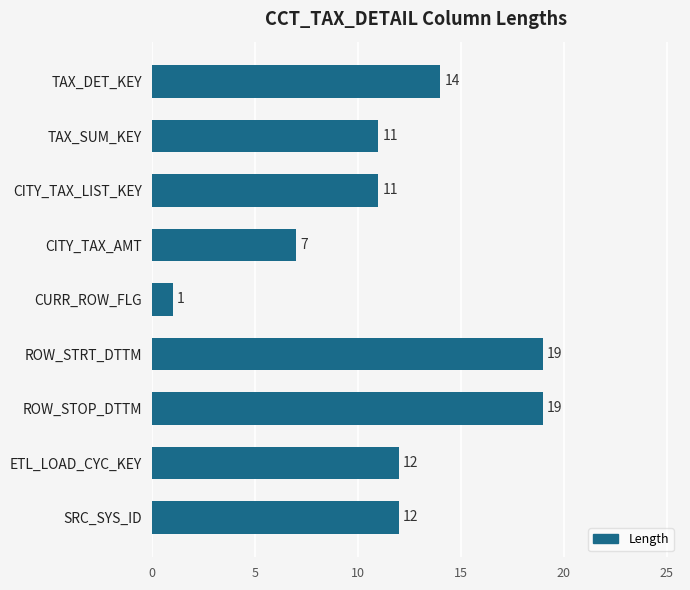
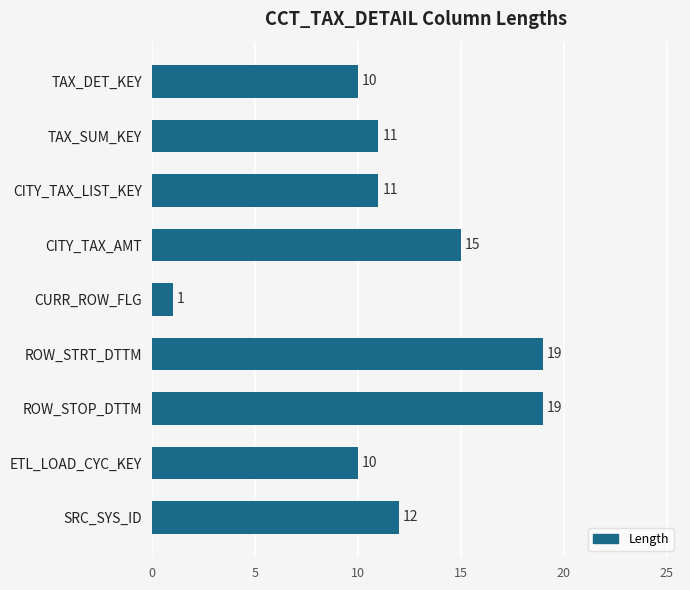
  {
-   "TAX_DET_KEY": 14,
+   "TAX_DET_KEY": 10,
    "TAX_SUM_KEY": 11,
    "CITY_TAX_LIST_KEY": 11,
-   "CITY_TAX_AMT": 7,
+   "CITY_TAX_AMT": 15,
    "CURR_ROW_FLG": 1,
    "ROW_STRT_DTTM": 19,
    "ROW_STOP_DTTM": 19,
-   "ETL_LOAD_CYC_KEY": 12,
+   "ETL_LOAD_CYC_KEY": 10,
    "SRC_SYS_ID": 12
  }
